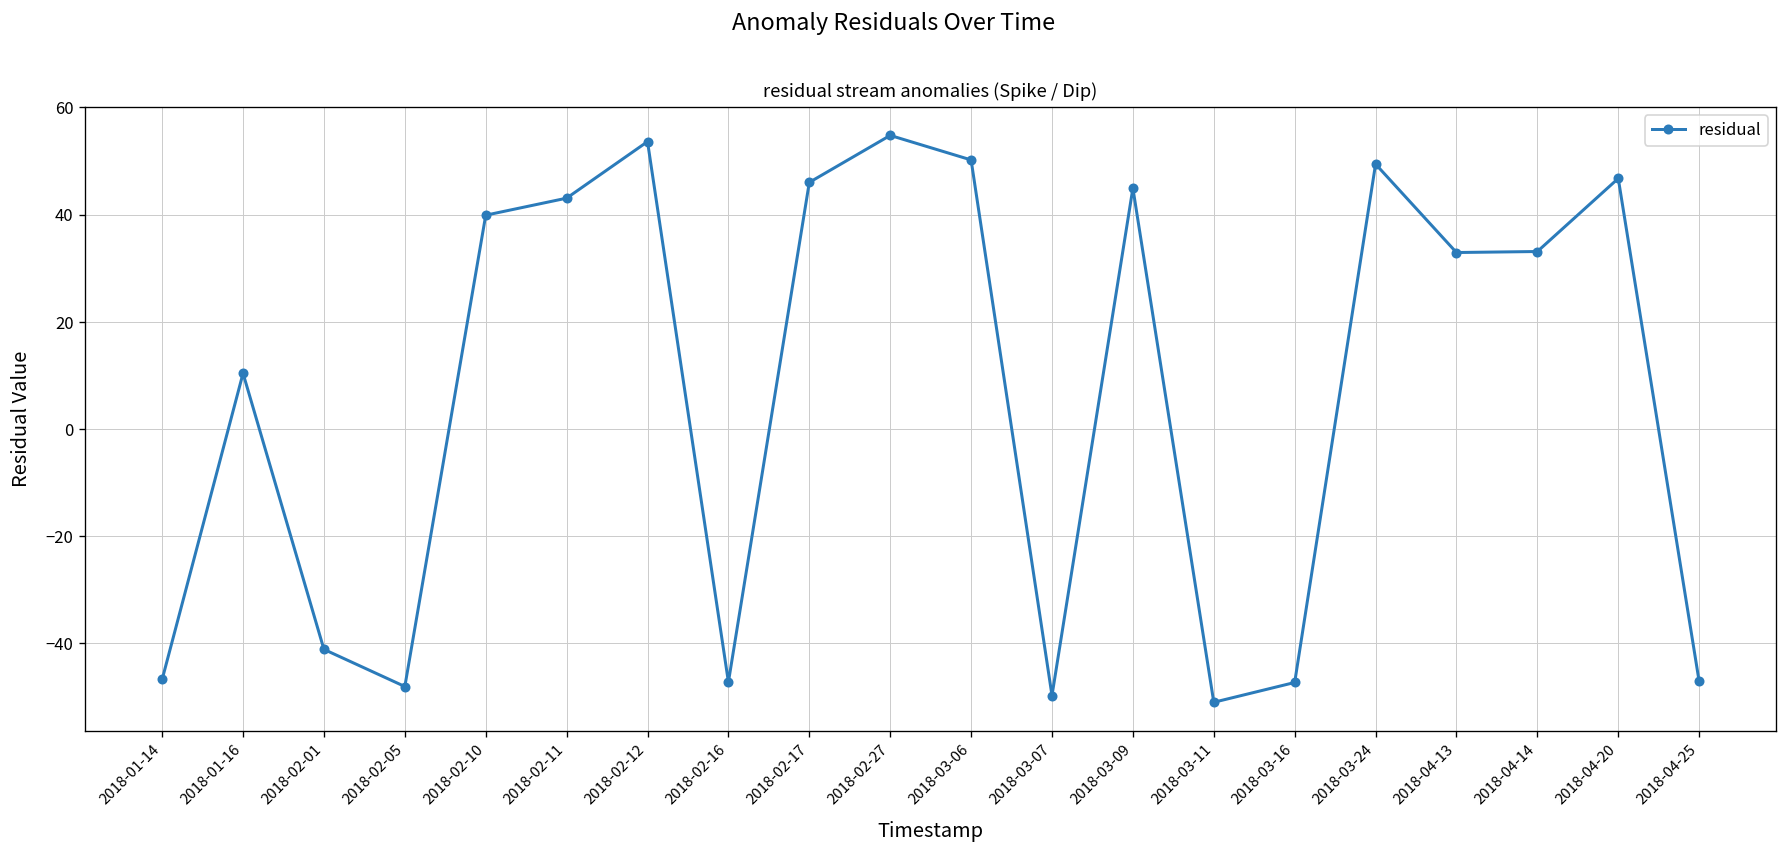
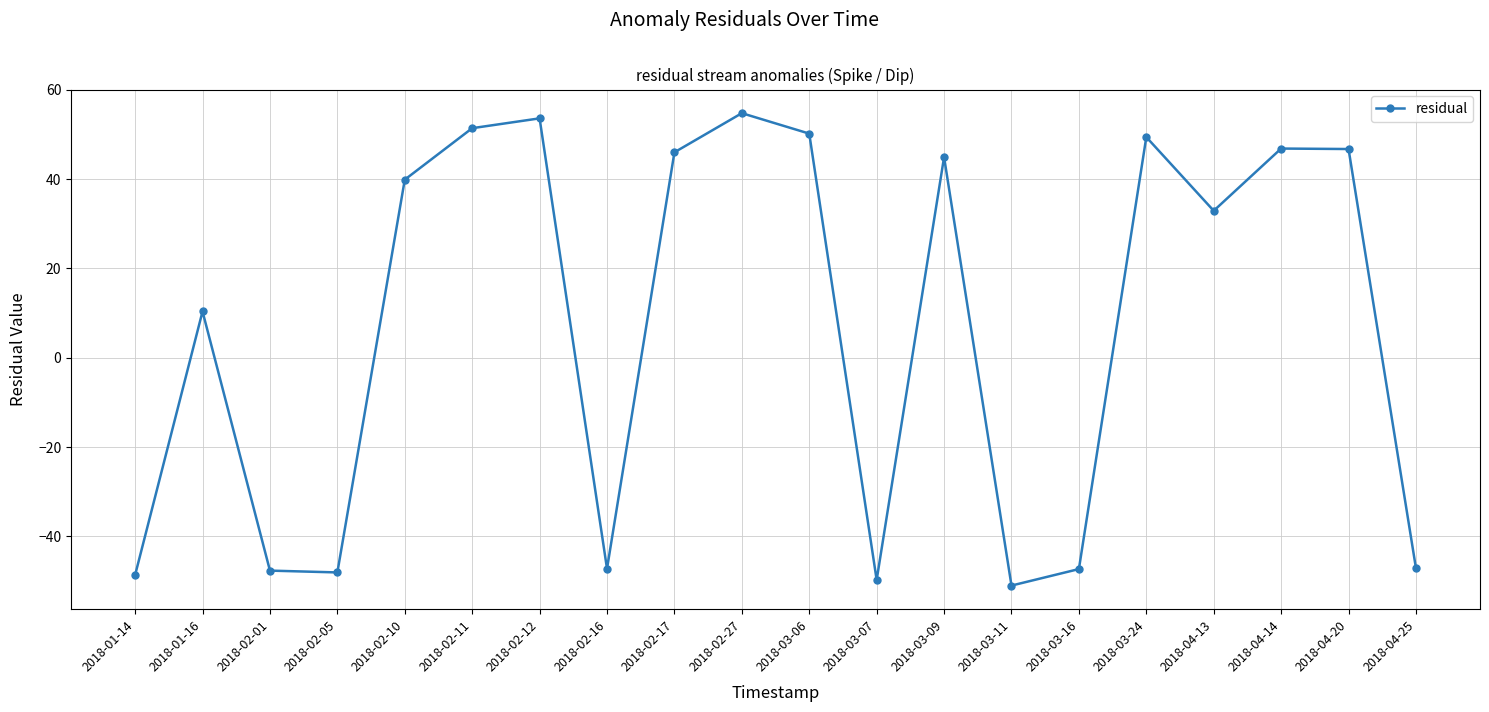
  {
-   "2018-01-14": -47,
+   "2018-01-14": -49,
    "2018-01-16": 10,
-   "2018-02-01": -41,
+   "2018-02-01": -48,
    "2018-02-05": -48,
    "2018-02-10": 40,
-   "2018-02-11": 43,
+   "2018-02-11": 51,
    "2018-02-12": 54,
    "2018-02-16": -47,
    "2018-02-17": 46,
    "2018-02-27": 55,
    "2018-03-06": 50,
    "2018-03-07": -50,
    "2018-03-09": 45,
    "2018-03-11": -51,
    "2018-03-16": -47,
    "2018-03-24": 49,
    "2018-04-13": 33,
-   "2018-04-14": 33,
+   "2018-04-14": 47,
    "2018-04-20": 47,
    "2018-04-25": -47
  }
